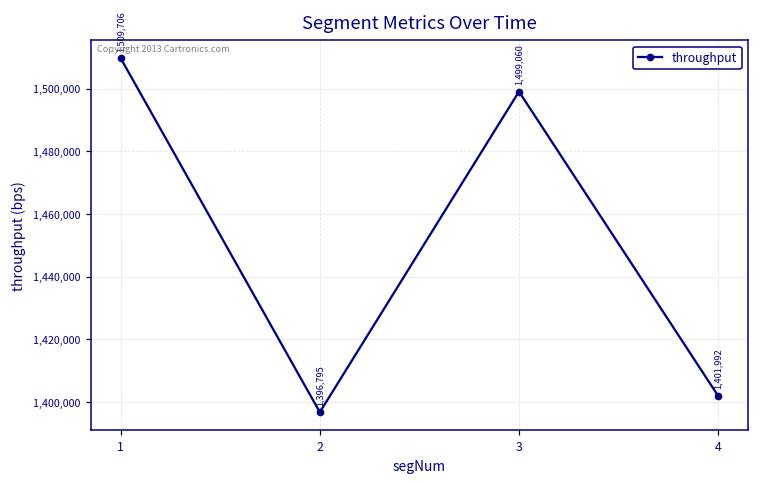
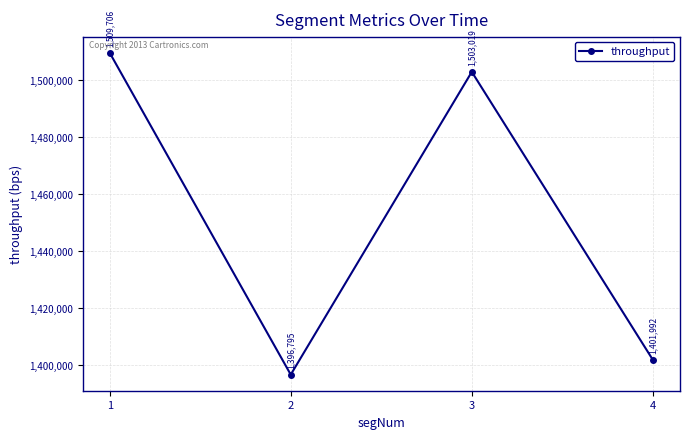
  {
    "2": "1,396,795",
-   "3": "1,499,060",
+   "3": "1,503,019",
    "4": "1,401,992"
  }
